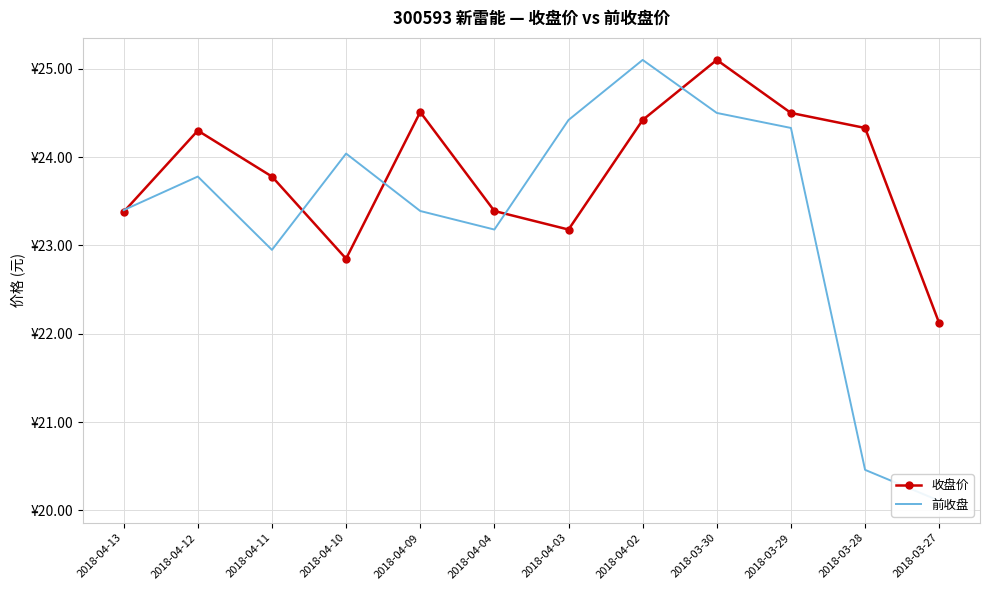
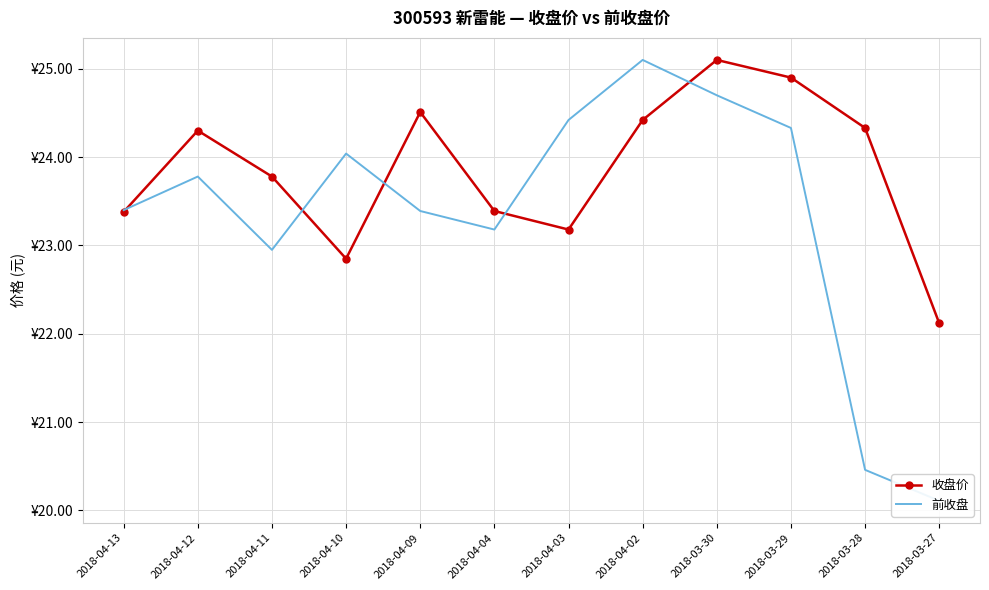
  {
    "收盘价": {
      "2018-04-12": "¥24.3",
      "2018-04-11": "¥23.8",
      "2018-04-10": "¥22.9",
      "2018-04-09": "¥24.5",
      "2018-04-04": "¥23.4",
      "2018-04-03": "¥23.2",
      "2018-04-02": "¥24.4",
      "2018-03-30": "¥25.1",
-     "2018-03-29": "¥24.5",
+     "2018-03-29": "¥24.9",
      "2018-03-28": "¥24.3",
      "2018-03-27": "¥22.1"
    },
    "前收盘": {
      "2018-04-12": "¥23.8",
      "2018-04-11": "¥23.0",
      "2018-04-10": "¥24.0",
      "2018-04-09": "¥23.4",
      "2018-04-04": "¥23.2",
      "2018-04-03": "¥24.4",
      "2018-04-02": "¥25.1",
-     "2018-03-30": "¥24.5",
+     "2018-03-30": "¥24.7",
      "2018-03-29": "¥24.3",
      "2018-03-28": "¥20.5"
    }
  }
